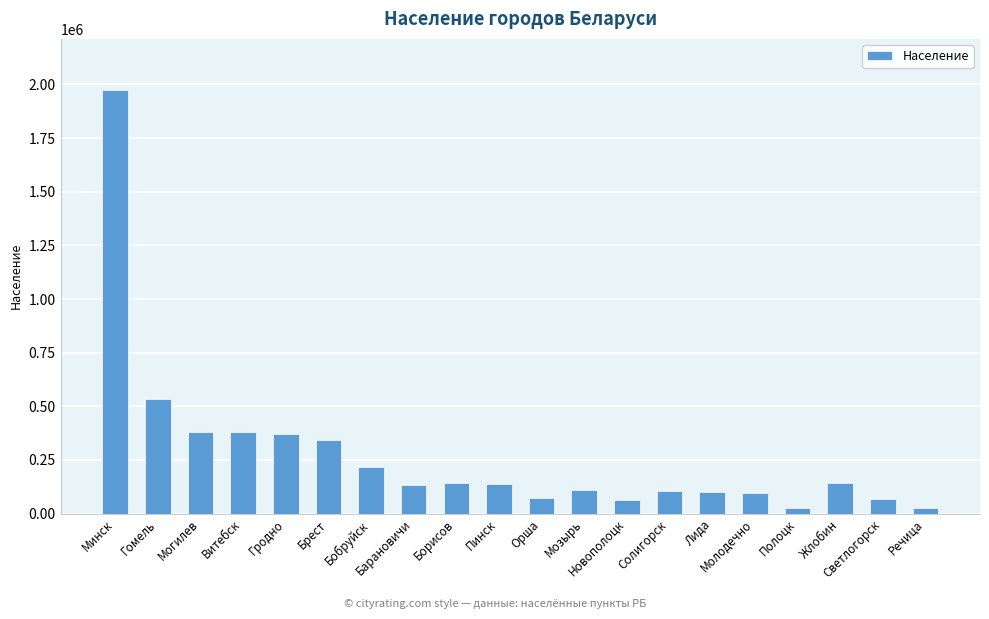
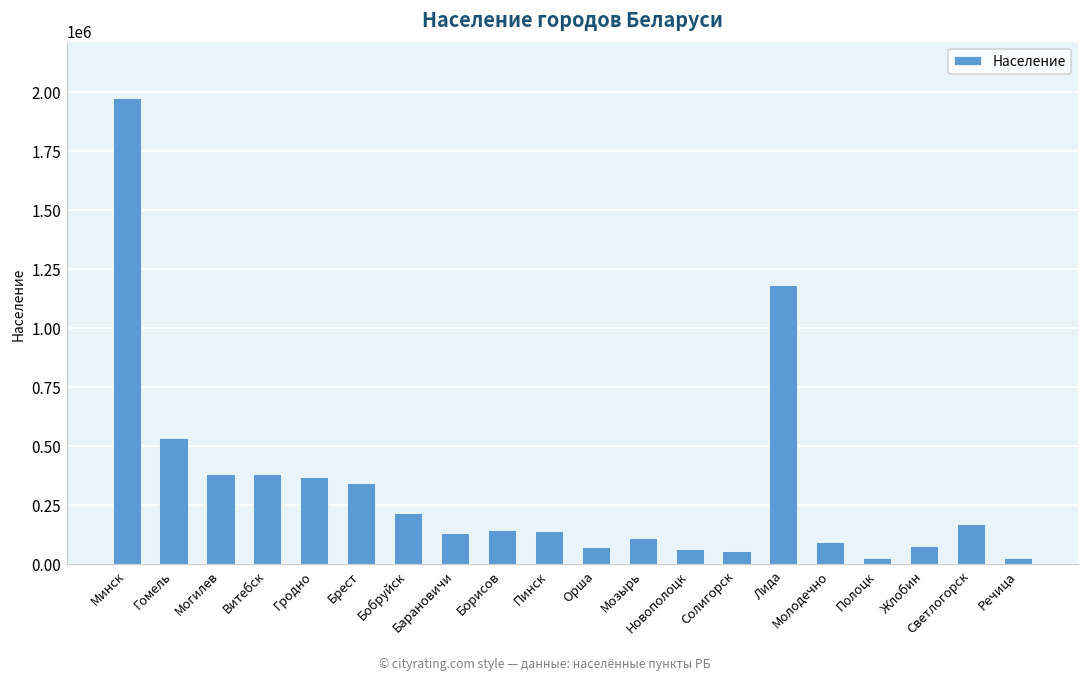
  {
    "Минск": 1980000,
    "Гомель": 540000,
    "Могилев": 380000,
    "Витебск": 380000,
    "Гродно": 370000,
    "Брест": 340000,
    "Бобруйск": 220000,
    "Барановичи": 130000,
    "Борисов": 140000,
    "Пинск": 140000,
    "Орша": 70000,
    "Мозырь": 110000,
    "Новополоцк": 60000,
-   "Солигорск": 110000,
-   "Лида": 100000,
+   "Солигорск": 60000,
+   "Лида": 1180000,
    "Молодечно": 100000,
    "Полоцк": 20000,
-   "Жлобин": 140000,
-   "Светлогорск": 70000,
+   "Жлобин": 80000,
+   "Светлогорск": 170000,
    "Речица": 20000
  }
